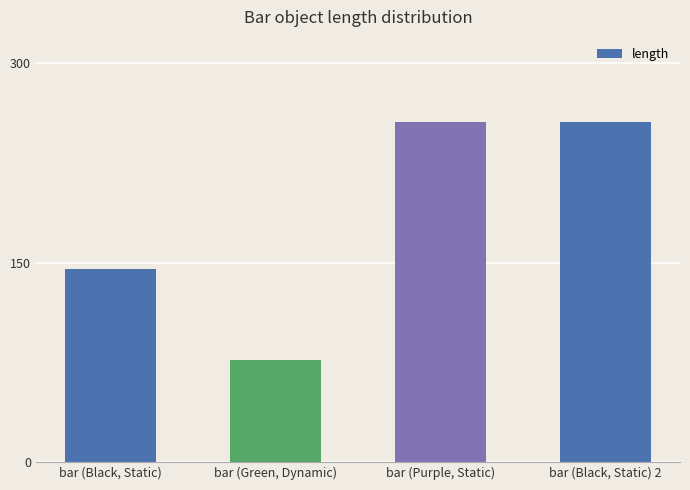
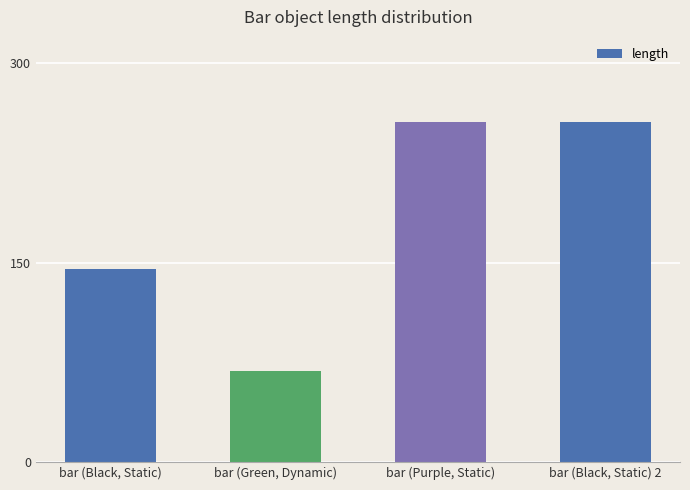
  {
    "bar (Black, Static)": 145,
-   "bar (Green, Dynamic)": 77,
+   "bar (Green, Dynamic)": 68,
    "bar (Purple, Static)": 256,
    "bar (Black, Static) 2": 256
  }
